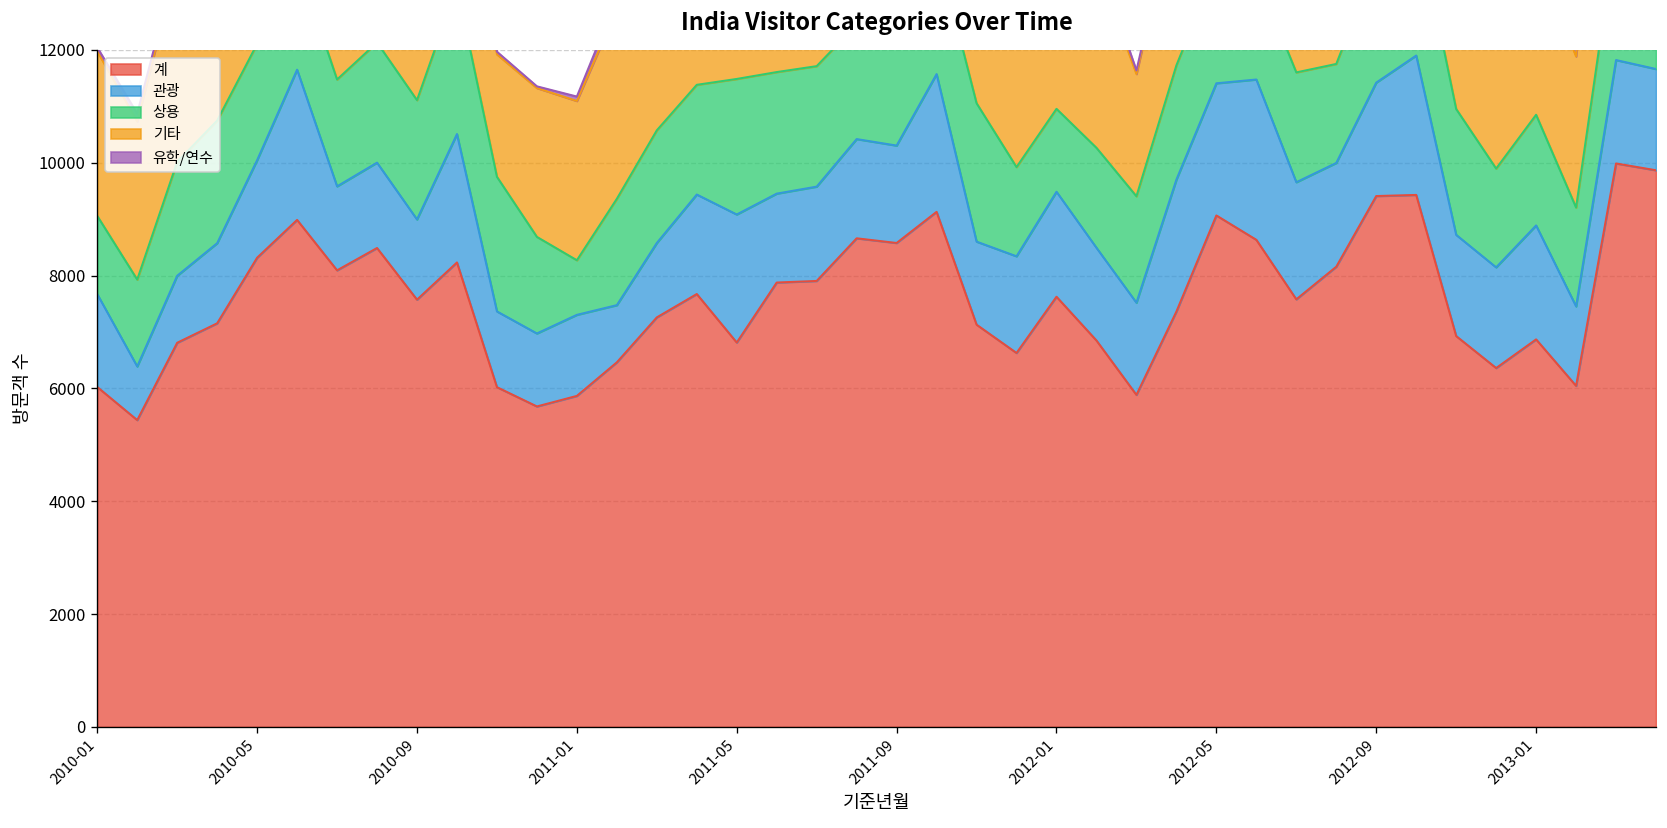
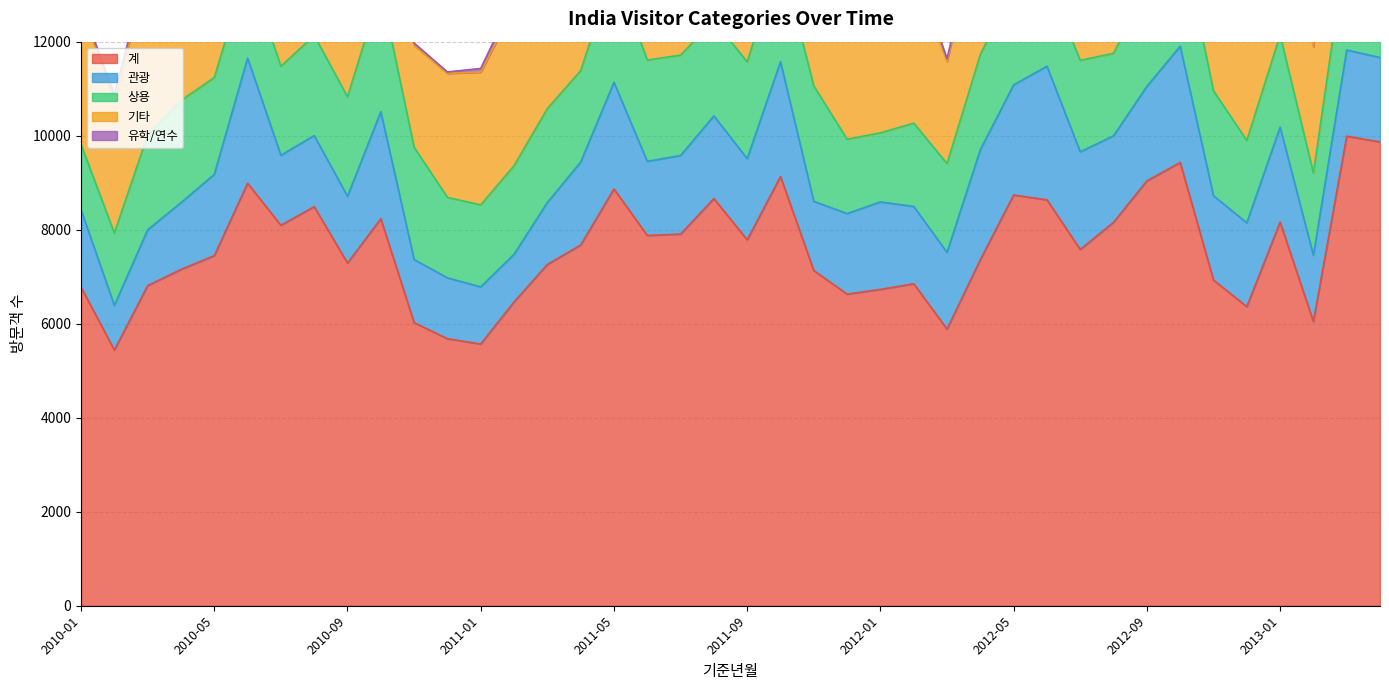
  {
    "계": {
-     "2010-01": 6000,
-     "2010-05": 8300,
-     "2010-09": 7600,
-     "2011-01": 5900,
-     "2011-05": 6800,
-     "2011-09": 8600,
-     "2012-01": 7600,
-     "2012-05": 9100,
-     "2012-09": 9400,
-     "2013-01": 6900
+     "2010-01": 6800,
+     "2010-05": 7400,
+     "2010-09": 7300,
+     "2011-01": 5600,
+     "2011-05": 8900,
+     "2011-09": 7800,
+     "2012-01": 6700,
+     "2012-05": 8700,
+     "2012-09": 9000,
+     "2013-01": 8200
    },
    "관광": {
      "2010-01": 1600,
      "2010-05": 1700,
      "2010-09": 1400,
-     "2011-01": 1400,
+     "2011-01": 1200,
      "2011-05": 2300,
      "2011-09": 1700,
      "2012-01": 1900,
      "2012-05": 2300,
      "2012-09": 2000,
      "2013-01": 2000
    },
    "상용": {
      "2010-01": 1400,
      "2010-09": 2100,
-     "2011-01": 1000,
+     "2011-01": 1700,
      "2012-01": 1500
    },
    "기타": {
      "2011-01": 2800
    },
    "유학/연수": {
      "2011-01": 100
    }
  }
